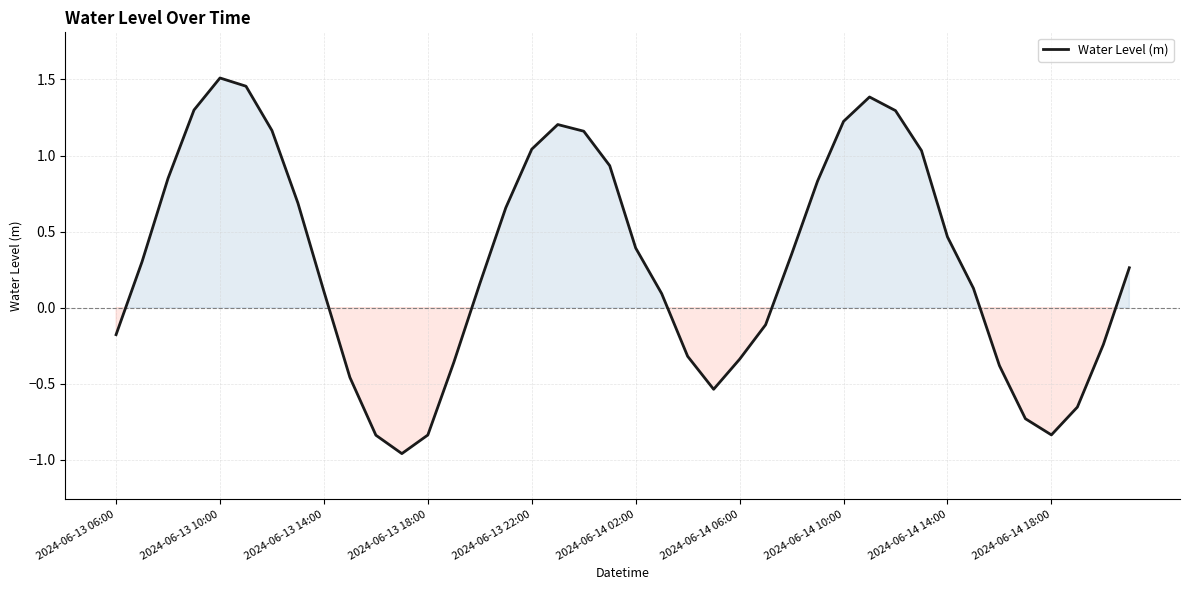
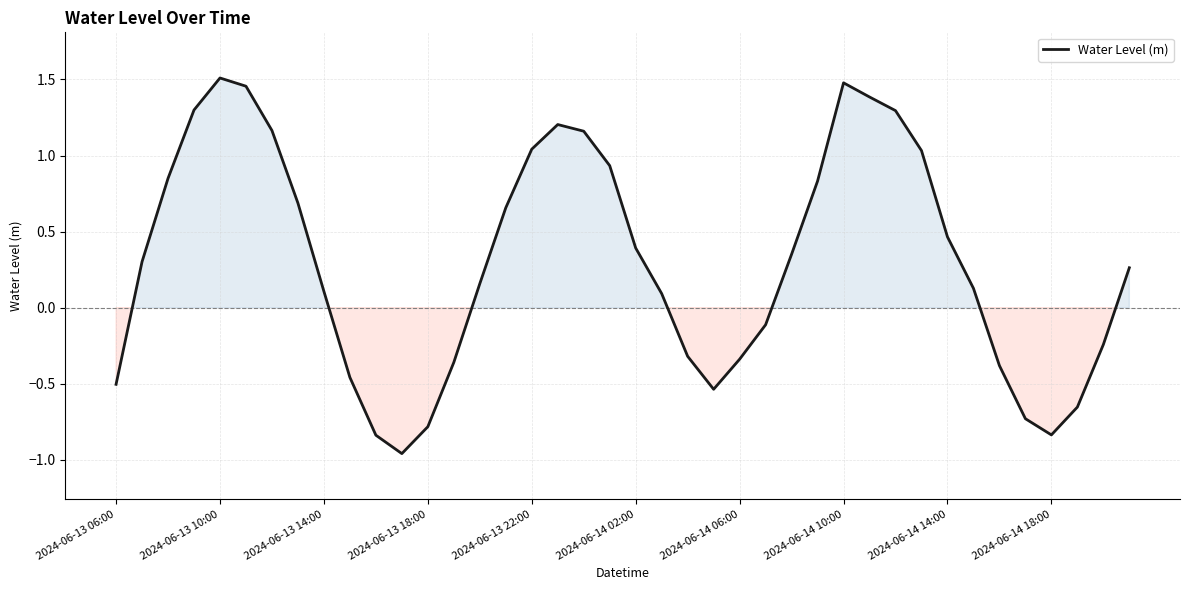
  {
-   "2024-06-13 06:00": -0.18,
+   "2024-06-13 06:00": -0.50,
    "2024-06-13 10:00": 1.51,
    "2024-06-13 14:00": 0.11,
-   "2024-06-13 18:00": -0.84,
+   "2024-06-13 18:00": -0.78,
    "2024-06-13 22:00": 1.04,
    "2024-06-14 02:00": 0.39,
    "2024-06-14 06:00": -0.34,
-   "2024-06-14 10:00": 1.22,
+   "2024-06-14 10:00": 1.48,
    "2024-06-14 14:00": 0.47,
    "2024-06-14 18:00": -0.84
  }
